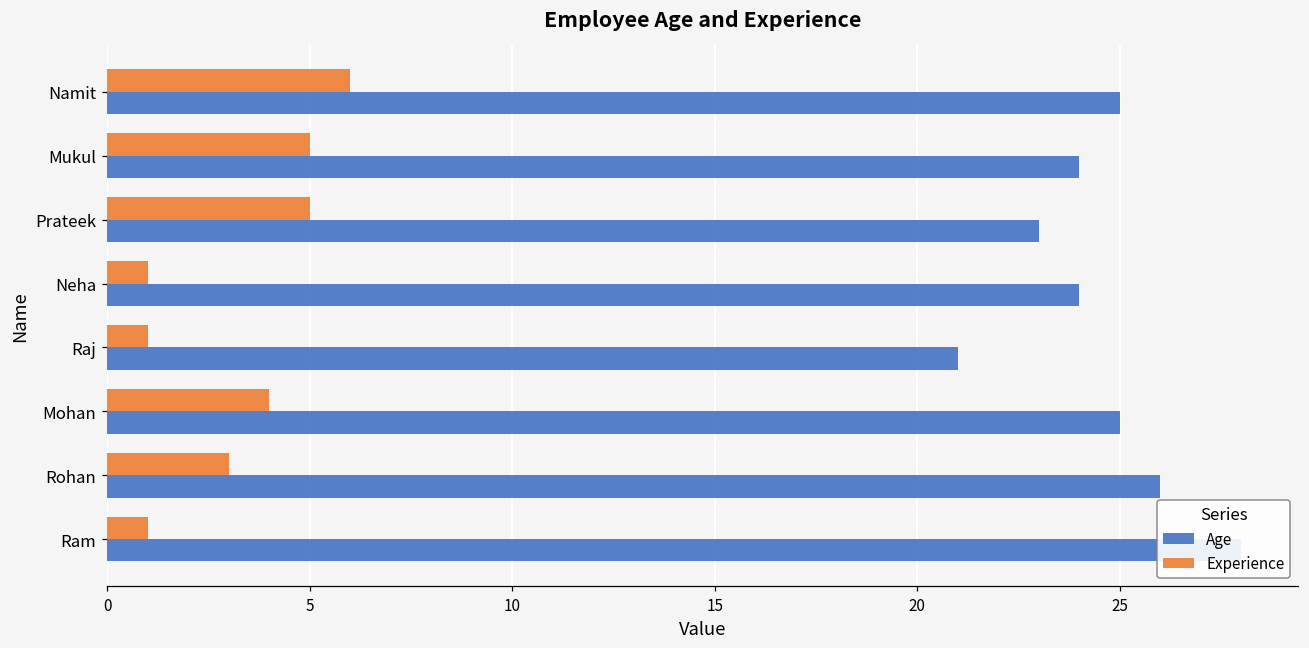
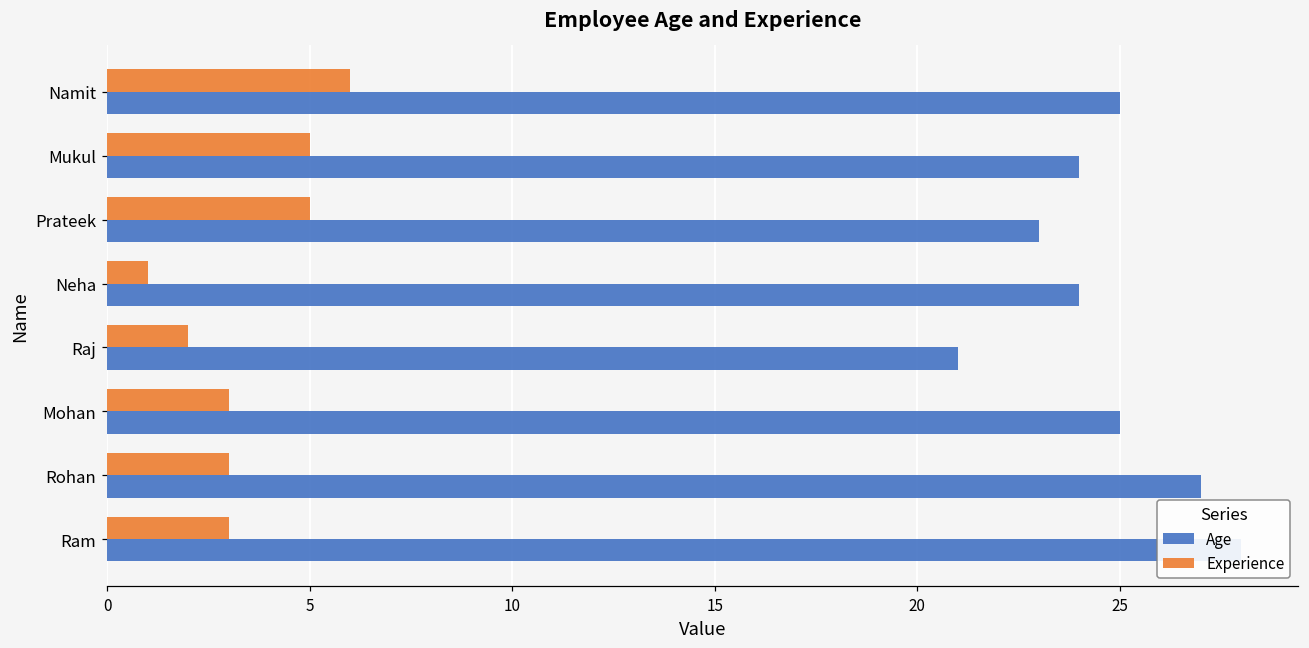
  {
    "Age": {
      "Namit": 25,
      "Mukul": 24,
      "Prateek": 23,
      "Neha": 24,
      "Raj": 21,
      "Mohan": 25,
-     "Rohan": 26
+     "Rohan": 27
    },
    "Experience": {
      "Namit": 6,
      "Mukul": 5,
      "Prateek": 5,
      "Neha": 1,
-     "Raj": 1,
-     "Mohan": 4,
+     "Raj": 2,
+     "Mohan": 3,
      "Rohan": 3,
-     "Ram": 1
+     "Ram": 3
    }
  }
